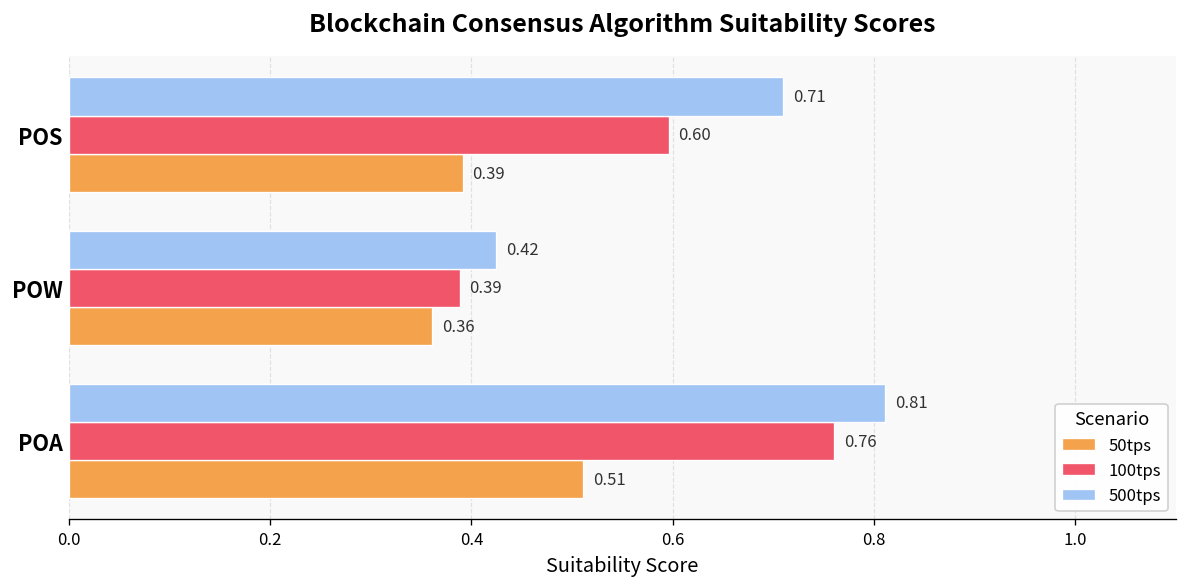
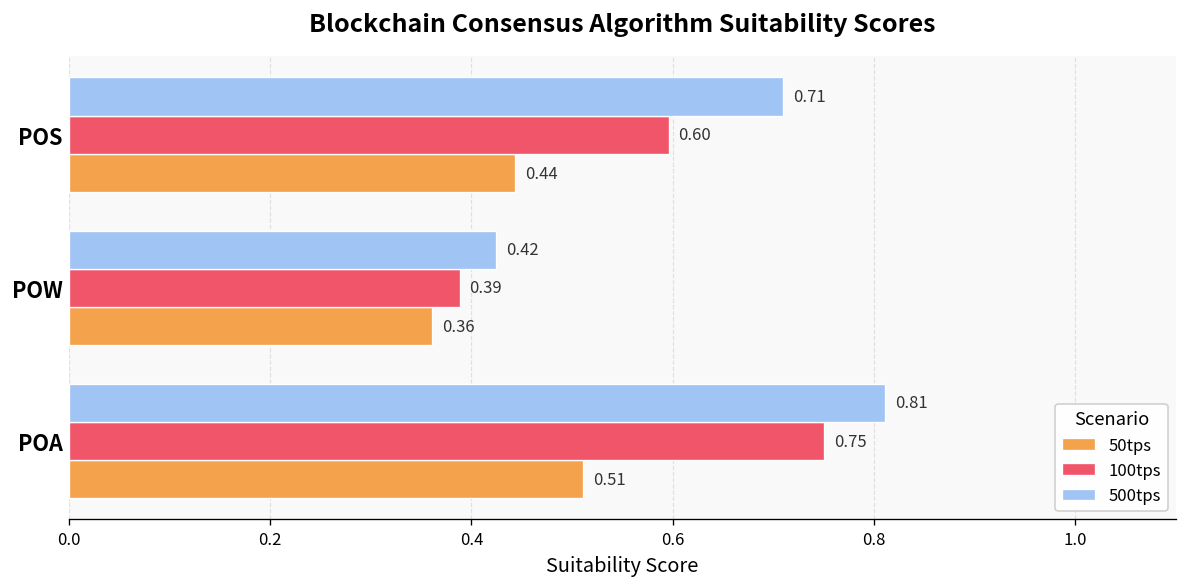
  {
    "50tps": {
-     "POS": 0.39,
+     "POS": 0.44,
      "POW": 0.36,
      "POA": 0.51
    },
    "100tps": {
      "POS": 0.60,
      "POW": 0.39,
-     "POA": 0.76
+     "POA": 0.75
    },
    "500tps": {
      "POS": 0.71,
      "POW": 0.42,
      "POA": 0.81
    }
  }
